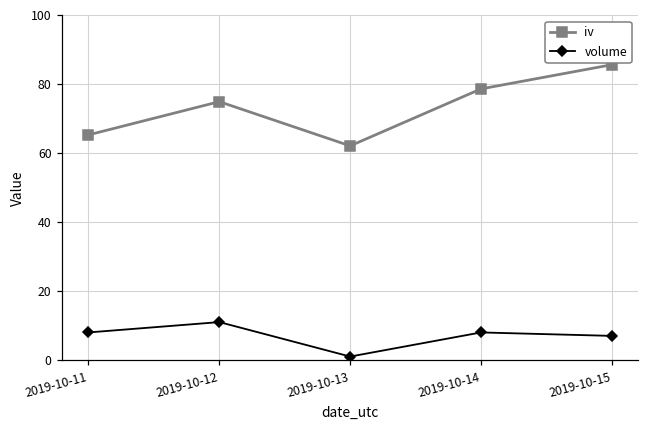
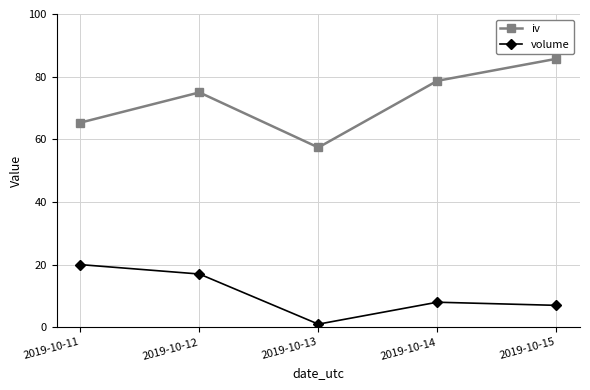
  {
    "iv": {
      "2019-10-11": 65,
      "2019-10-12": 75,
-     "2019-10-13": 62,
+     "2019-10-13": 57,
      "2019-10-14": 79,
      "2019-10-15": 86
    },
    "volume": {
-     "2019-10-11": 8,
-     "2019-10-12": 11,
+     "2019-10-11": 20,
+     "2019-10-12": 17,
      "2019-10-13": 1,
      "2019-10-14": 8,
      "2019-10-15": 7
    }
  }
